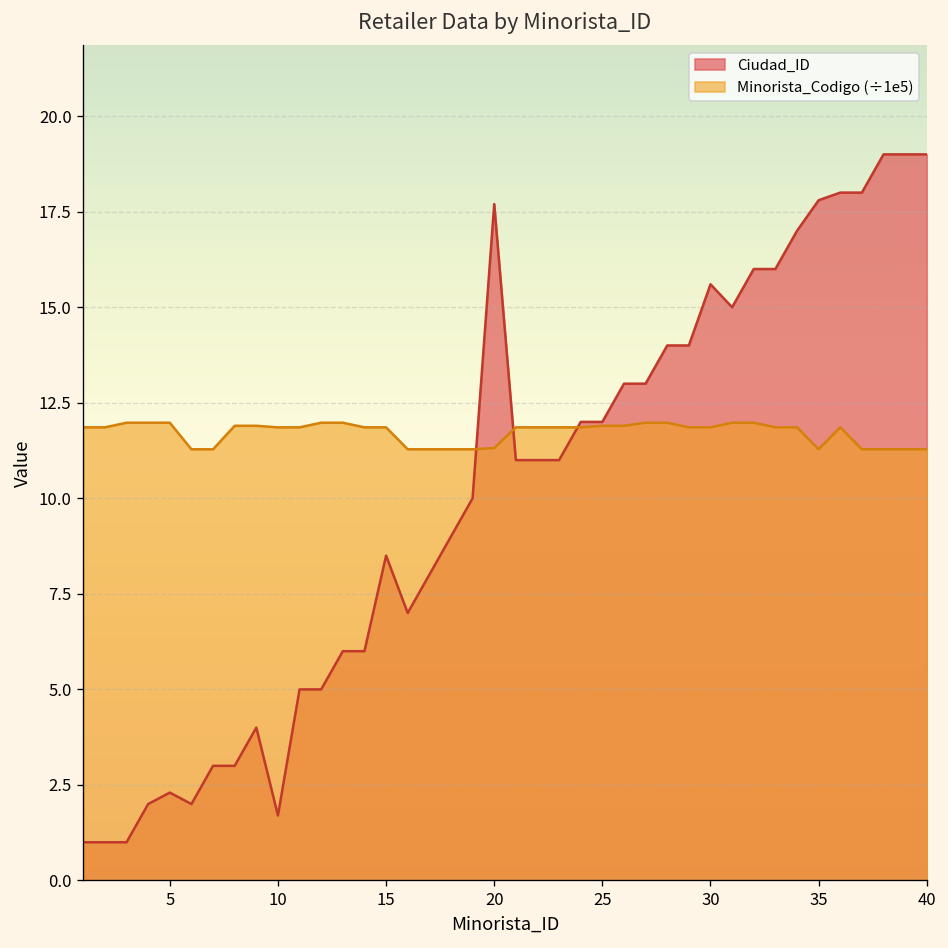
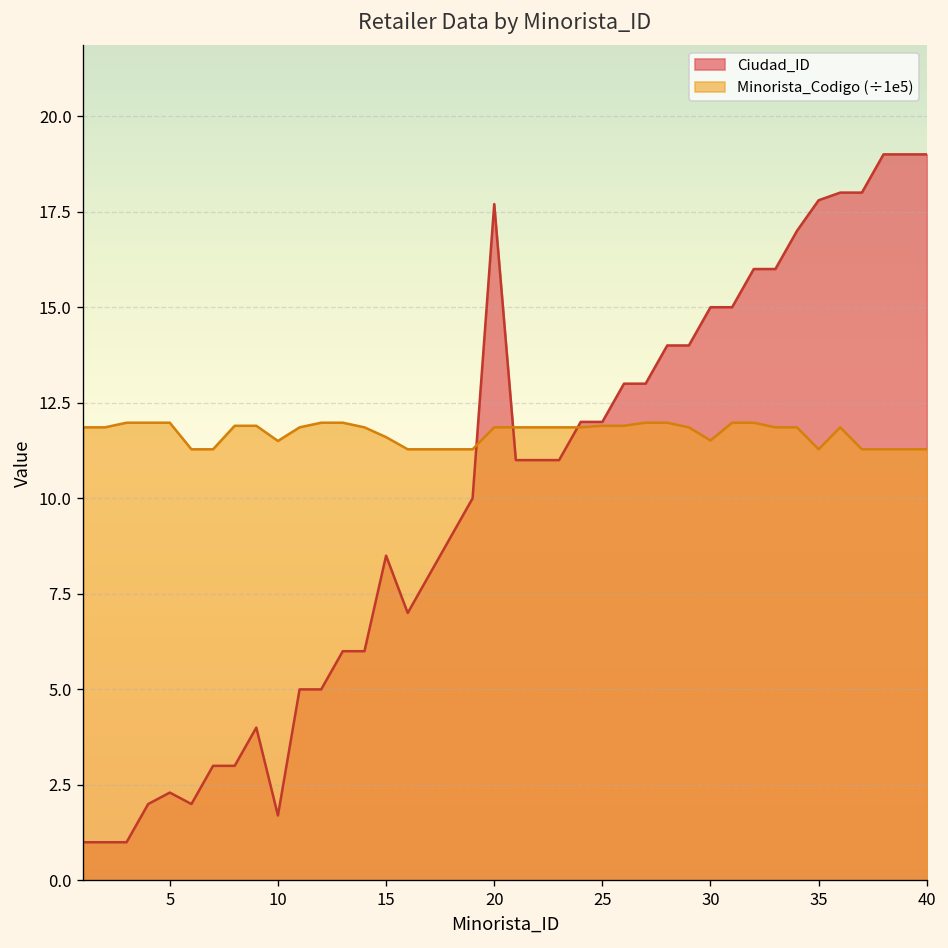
  {
    "Ciudad_ID": {
      "5": 2.3,
      "10": 1.7,
      "15": 8.5,
      "20": 17.7,
      "25": 12.0,
-     "30": 15.6,
+     "30": 15.0,
      "35": 17.8,
      "40": 19.0
    },
    "Minorista_Codigo (÷1e5)": {
      "5": 12.0,
-     "10": 11.9,
-     "15": 11.9,
-     "20": 11.3,
+     "10": 11.5,
+     "15": 11.6,
+     "20": 11.9,
      "25": 11.9,
-     "30": 11.9,
+     "30": 11.5,
      "35": 11.3,
      "40": 11.3
    }
  }
